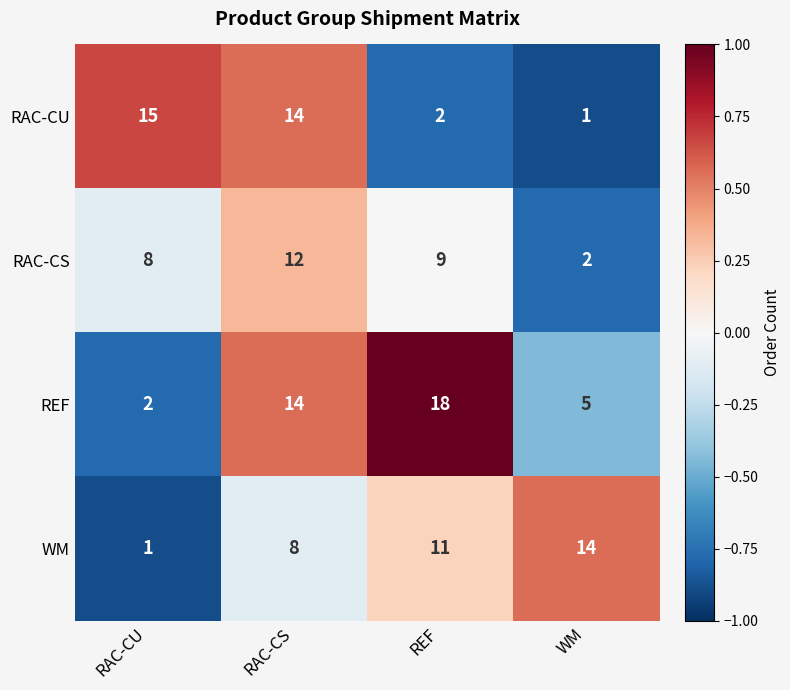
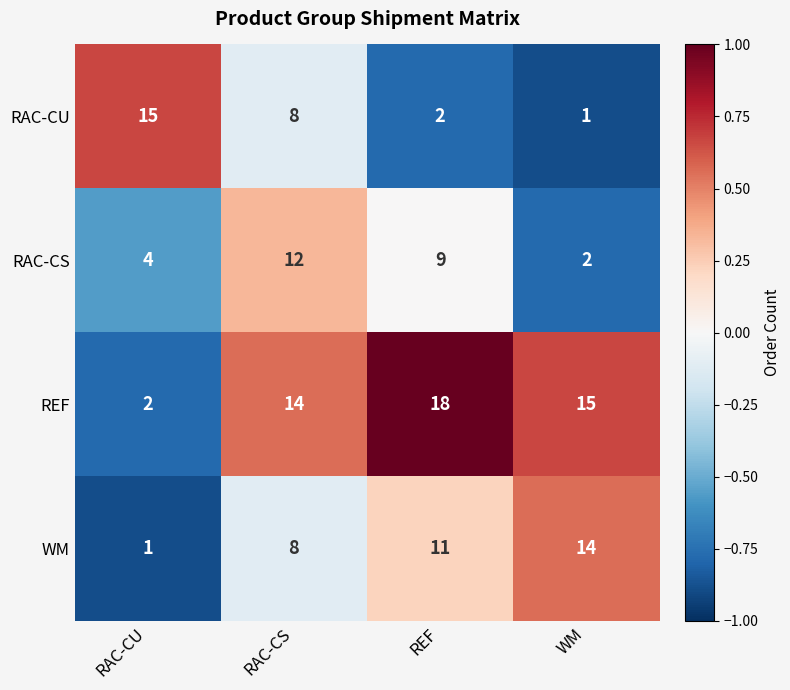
  {
    "RAC-CU": {
      "RAC-CU": 15,
-     "RAC-CS": 14,
+     "RAC-CS": 8,
      "REF": 2,
      "WM": 1
    },
    "RAC-CS": {
-     "RAC-CU": 8,
+     "RAC-CU": 4,
      "RAC-CS": 12,
      "REF": 9,
      "WM": 2
    },
    "REF": {
      "RAC-CU": 2,
      "RAC-CS": 14,
      "REF": 18,
-     "WM": 5
+     "WM": 15
    },
    "WM": {
      "RAC-CU": 1,
      "RAC-CS": 8,
      "REF": 11,
      "WM": 14
    }
  }
